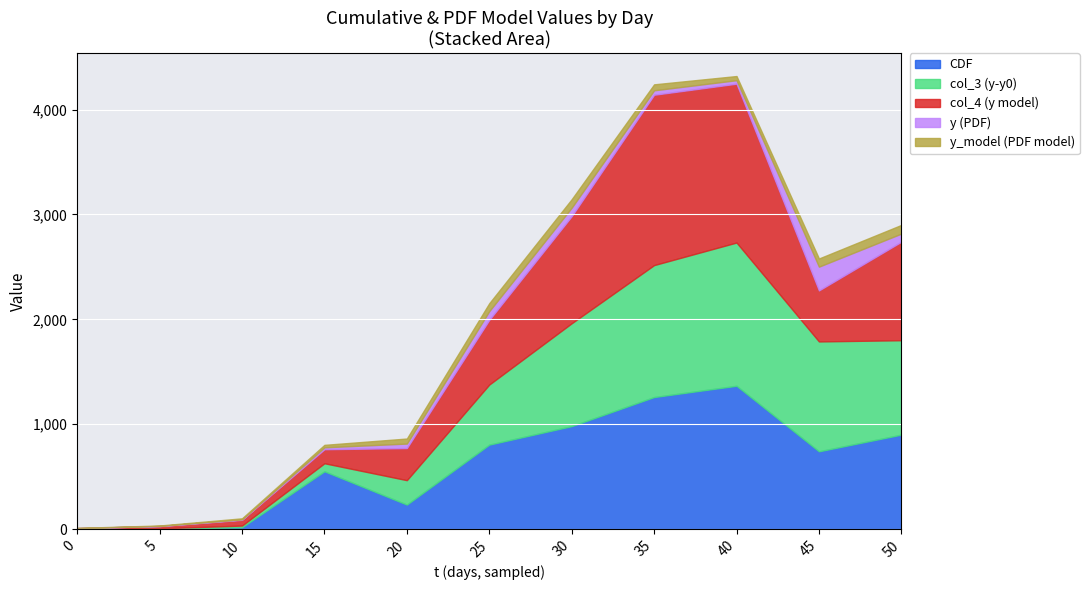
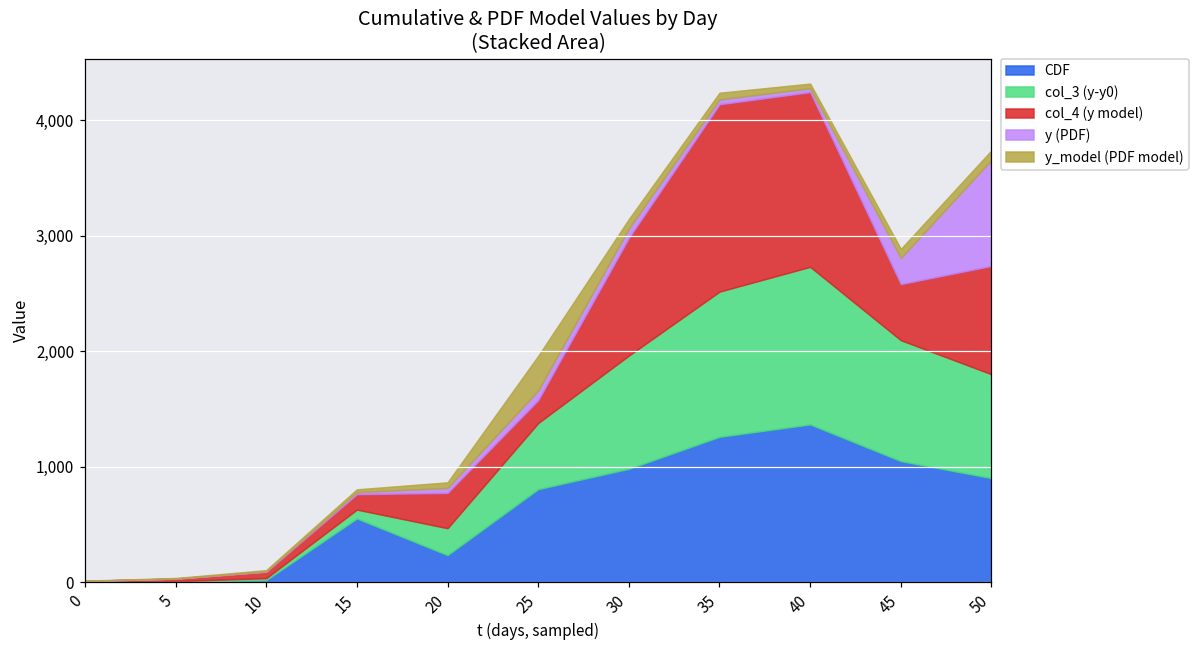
  {
    "CDF": {
      "15": "550",
      "20": "230",
      "25": "810",
      "30": "980",
      "35": "1,260",
      "40": "1,370",
-     "45": "740",
+     "45": "1,050",
      "50": "900"
    },
    "col_3 (y-y0)": {
      "15": "80",
      "20": "230",
      "25": "570",
      "30": "980",
      "35": "1,260",
      "40": "1,370",
      "45": "1,050",
      "50": "900"
    },
    "col_4 (y model)": {
      "20": "310",
-     "25": "620",
+     "25": "200",
      "30": "1,020",
      "35": "1,620",
      "40": "1,510",
      "45": "490",
      "50": "940"
    },
    "y (PDF)": {
      "20": "40",
      "25": "80",
      "30": "80",
      "35": "40",
      "40": "30",
      "45": "230",
-     "50": "80"
+     "50": "920"
    },
    "y_model (PDF model)": {
      "20": "50",
-     "25": "80",
+     "25": "300",
      "30": "80",
      "35": "60",
      "40": "40",
      "45": "80",
      "50": "80"
    }
  }
